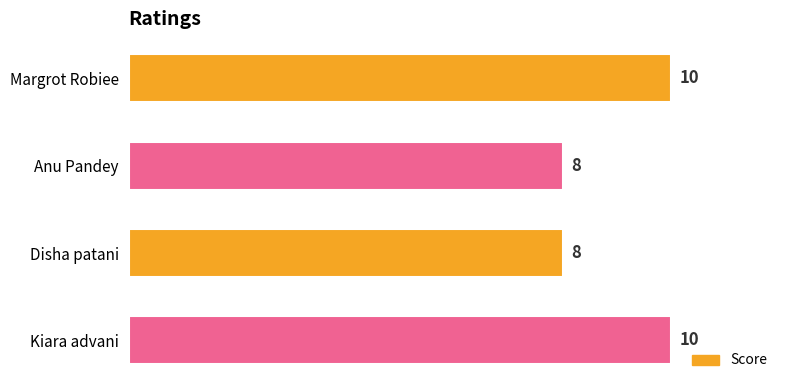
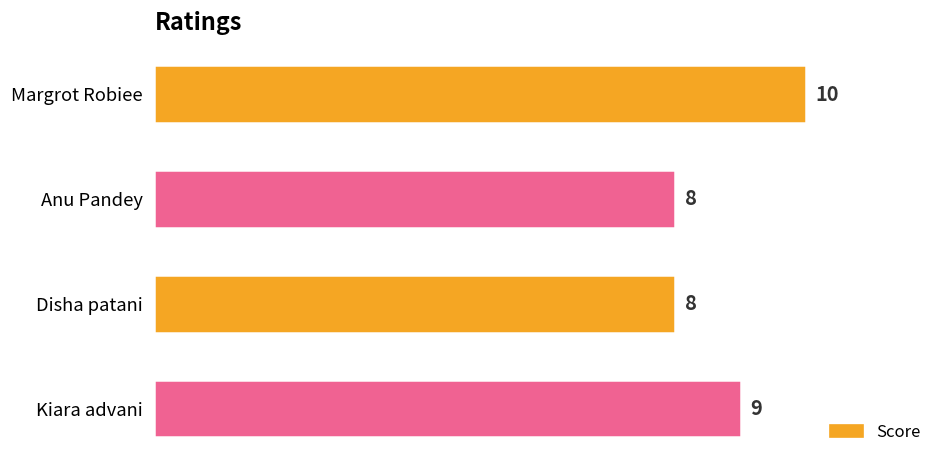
  {
    "Margrot Robiee": 10,
    "Anu Pandey": 8,
    "Disha patani": 8,
-   "Kiara advani": 10
+   "Kiara advani": 9
  }
